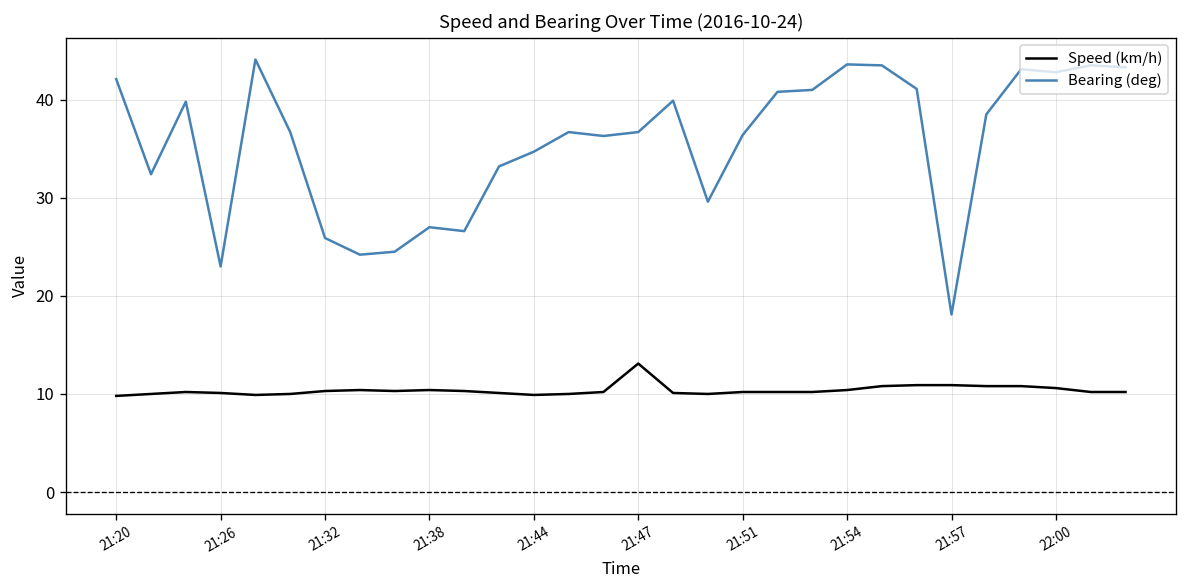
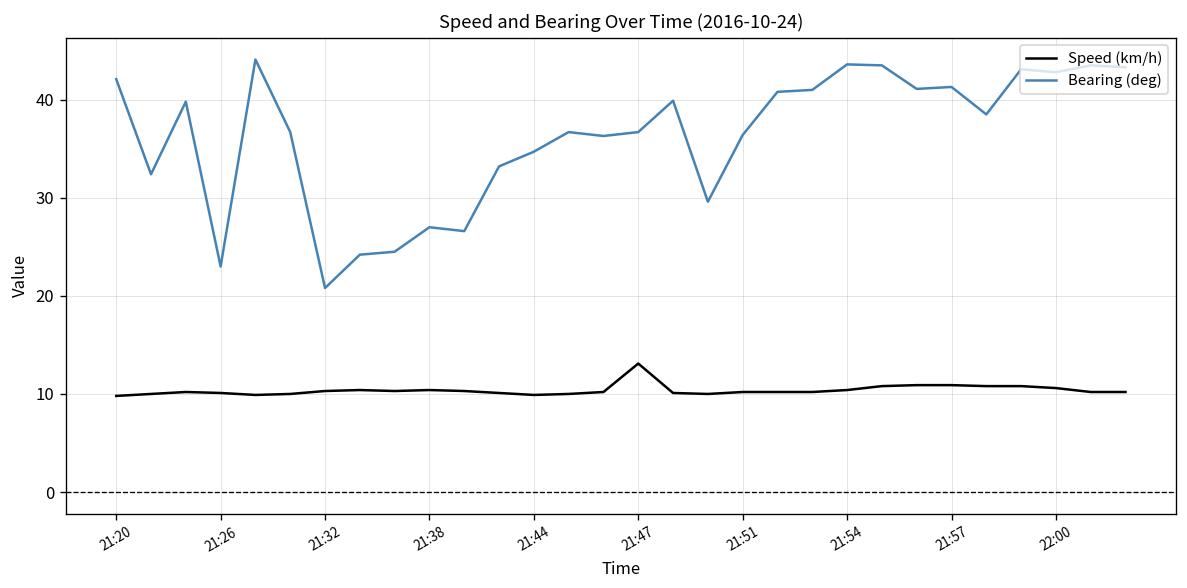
  {
    "Speed (km/h)": {
      "21:20": 10,
      "21:26": 10,
      "21:32": 10,
      "21:38": 10,
      "21:44": 10,
      "21:47": 13,
      "21:51": 10,
      "21:54": 10,
      "21:57": 11,
      "22:00": 11
    },
    "Bearing (deg)": {
      "21:20": 42,
      "21:26": 23,
-     "21:32": 26,
+     "21:32": 21,
      "21:38": 27,
      "21:44": 35,
      "21:47": 37,
      "21:51": 36,
      "21:54": 44,
-     "21:57": 18
+     "21:57": 41
    }
  }
